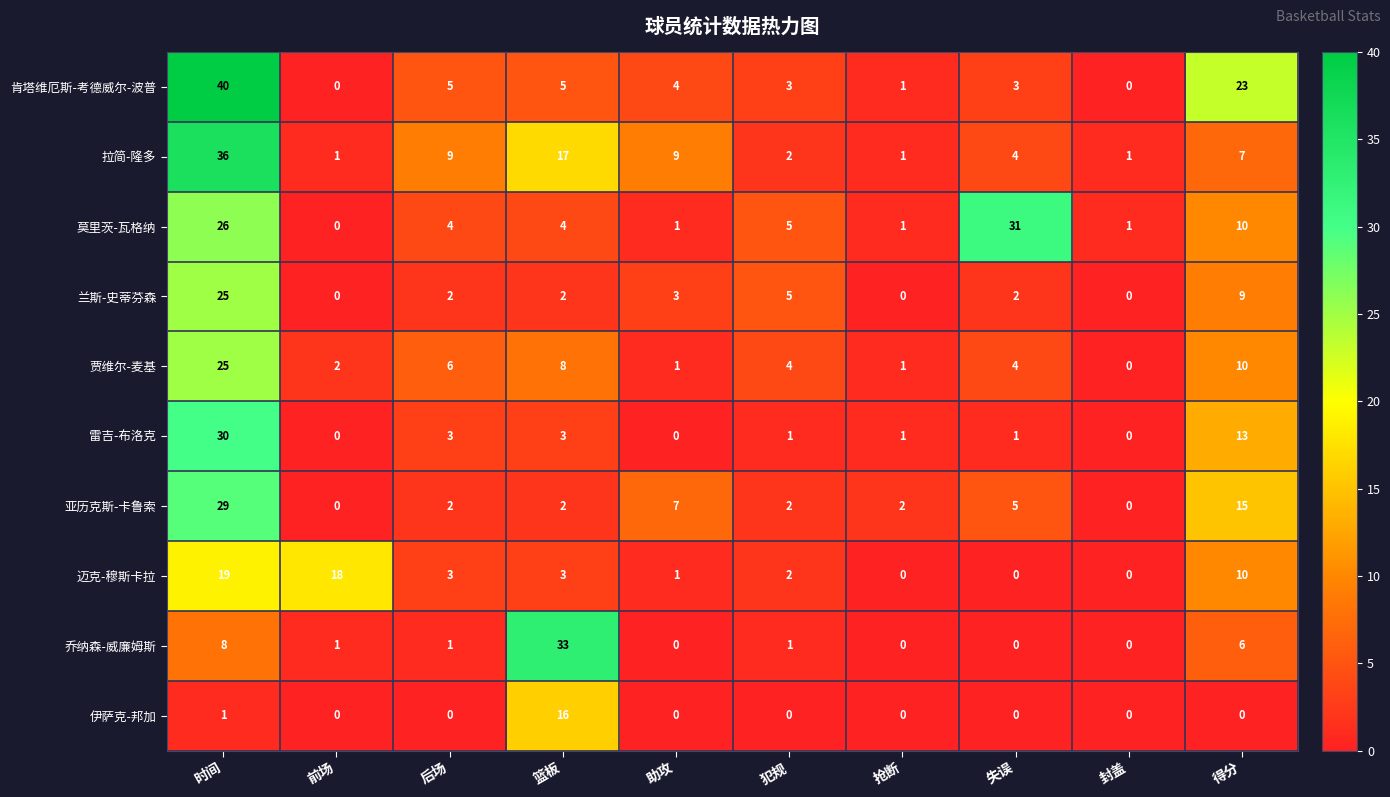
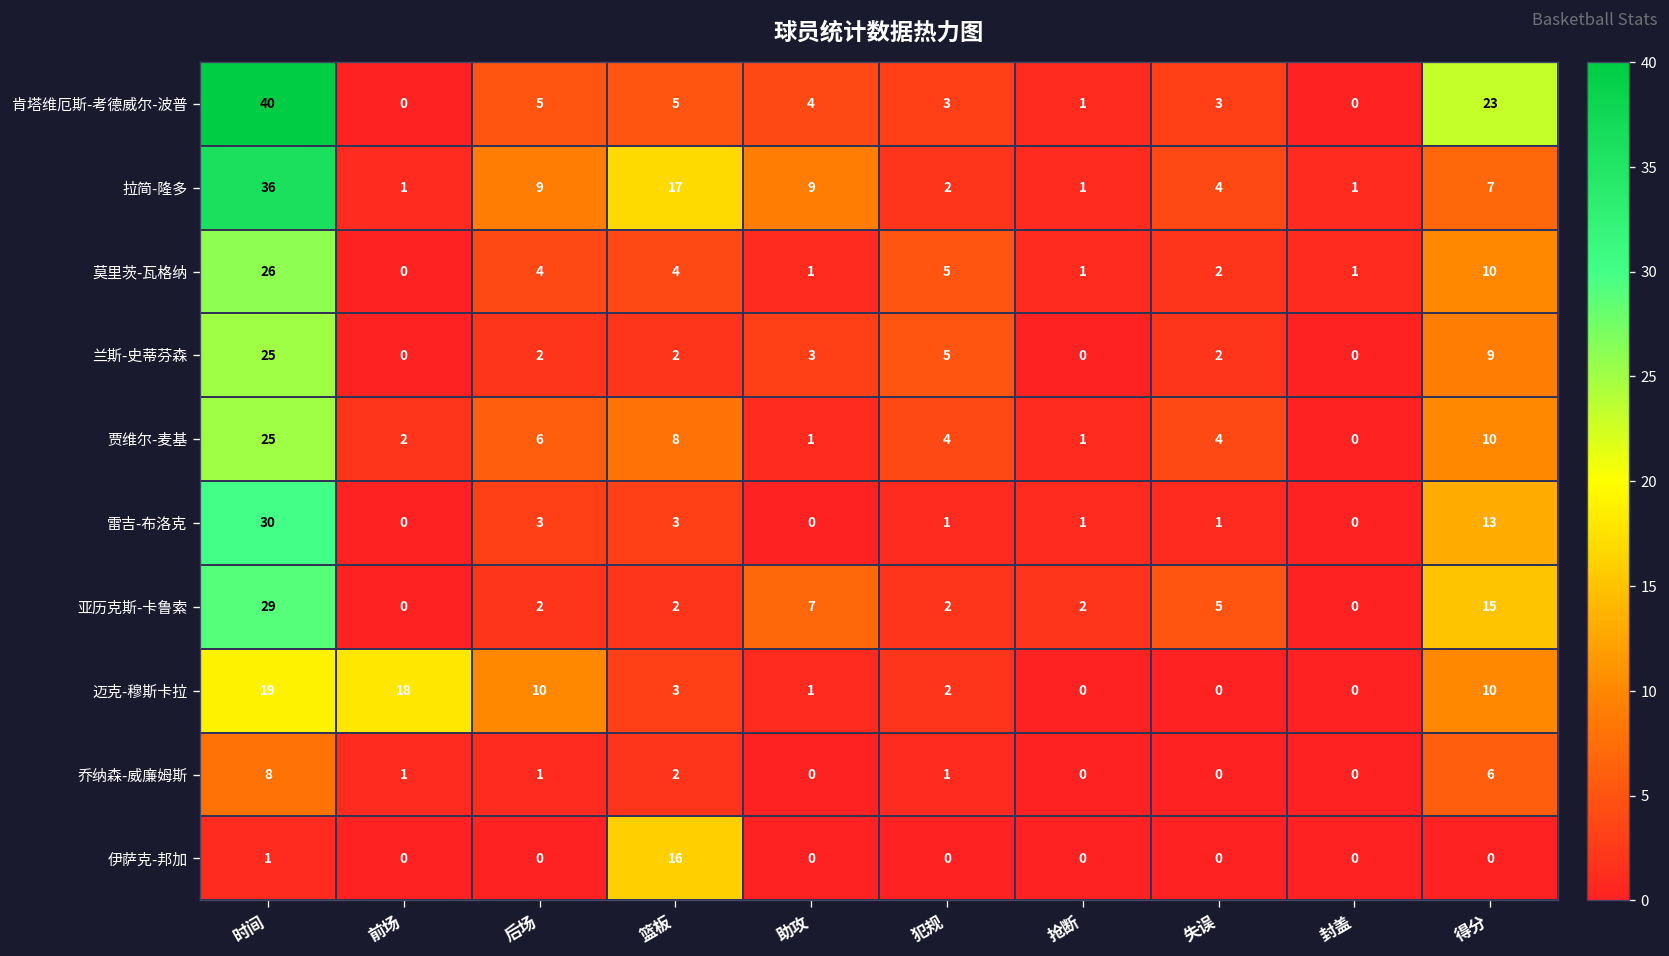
  {
    "肯塔维厄斯-考德威尔-波普": {
      "时间": 40,
      "前场": 0,
      "后场": 5,
      "篮板": 5,
      "助攻": 4,
      "犯规": 3,
      "抢断": 1,
      "失误": 3,
      "封盖": 0,
      "得分": 23
    },
    "拉简-隆多": {
      "时间": 36,
      "前场": 1,
      "后场": 9,
      "篮板": 17,
      "助攻": 9,
      "犯规": 2,
      "抢断": 1,
      "失误": 4,
      "封盖": 1,
      "得分": 7
    },
    "莫里茨-瓦格纳": {
      "时间": 26,
      "前场": 0,
      "后场": 4,
      "篮板": 4,
      "助攻": 1,
      "犯规": 5,
      "抢断": 1,
-     "失误": 31,
+     "失误": 2,
      "封盖": 1,
      "得分": 10
    },
    "兰斯-史蒂芬森": {
      "时间": 25,
      "前场": 0,
      "后场": 2,
      "篮板": 2,
      "助攻": 3,
      "犯规": 5,
      "抢断": 0,
      "失误": 2,
      "封盖": 0,
      "得分": 9
    },
    "贾维尔-麦基": {
      "时间": 25,
      "前场": 2,
      "后场": 6,
      "篮板": 8,
      "助攻": 1,
      "犯规": 4,
      "抢断": 1,
      "失误": 4,
      "封盖": 0,
      "得分": 10
    },
    "雷吉-布洛克": {
      "时间": 30,
      "前场": 0,
      "后场": 3,
      "篮板": 3,
      "助攻": 0,
      "犯规": 1,
      "抢断": 1,
      "失误": 1,
      "封盖": 0,
      "得分": 13
    },
    "亚历克斯-卡鲁索": {
      "时间": 29,
      "前场": 0,
      "后场": 2,
      "篮板": 2,
      "助攻": 7,
      "犯规": 2,
      "抢断": 2,
      "失误": 5,
      "封盖": 0,
      "得分": 15
    },
    "迈克-穆斯卡拉": {
      "时间": 19,
      "前场": 18,
-     "后场": 3,
+     "后场": 10,
      "篮板": 3,
      "助攻": 1,
      "犯规": 2,
      "抢断": 0,
      "失误": 0,
      "封盖": 0,
      "得分": 10
    },
    "乔纳森-威廉姆斯": {
      "时间": 8,
      "前场": 1,
      "后场": 1,
-     "篮板": 33,
+     "篮板": 2,
      "助攻": 0,
      "犯规": 1,
      "抢断": 0,
      "失误": 0,
      "封盖": 0,
      "得分": 6
    },
    "伊萨克-邦加": {
      "时间": 1,
      "前场": 0,
      "后场": 0,
      "篮板": 16,
      "助攻": 0,
      "犯规": 0,
      "抢断": 0,
      "失误": 0,
      "封盖": 0,
      "得分": 0
    }
  }
